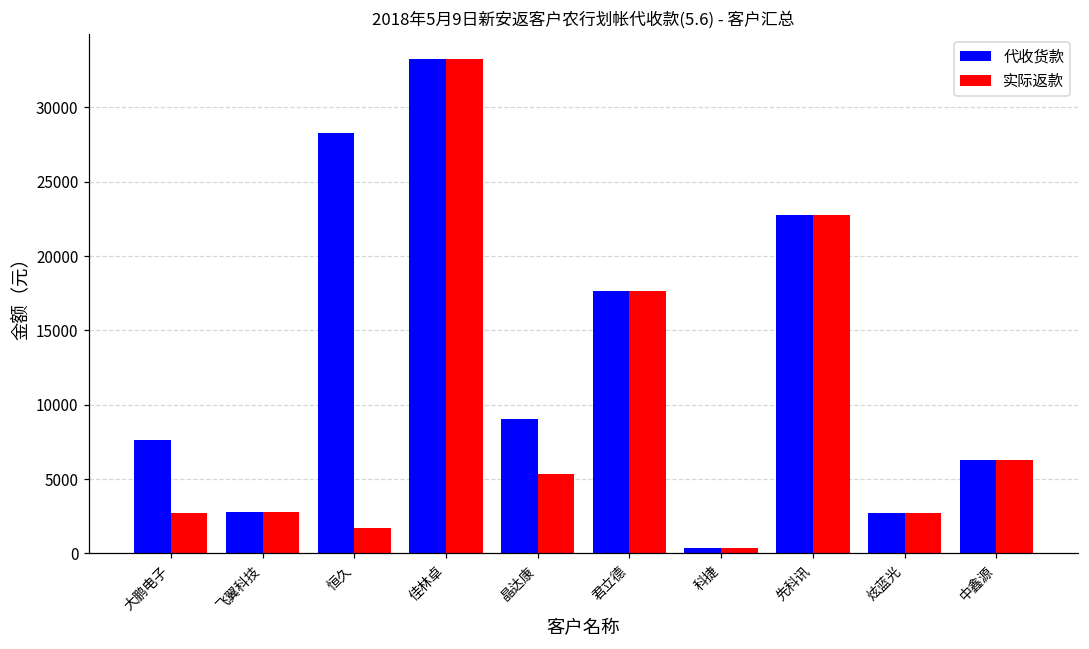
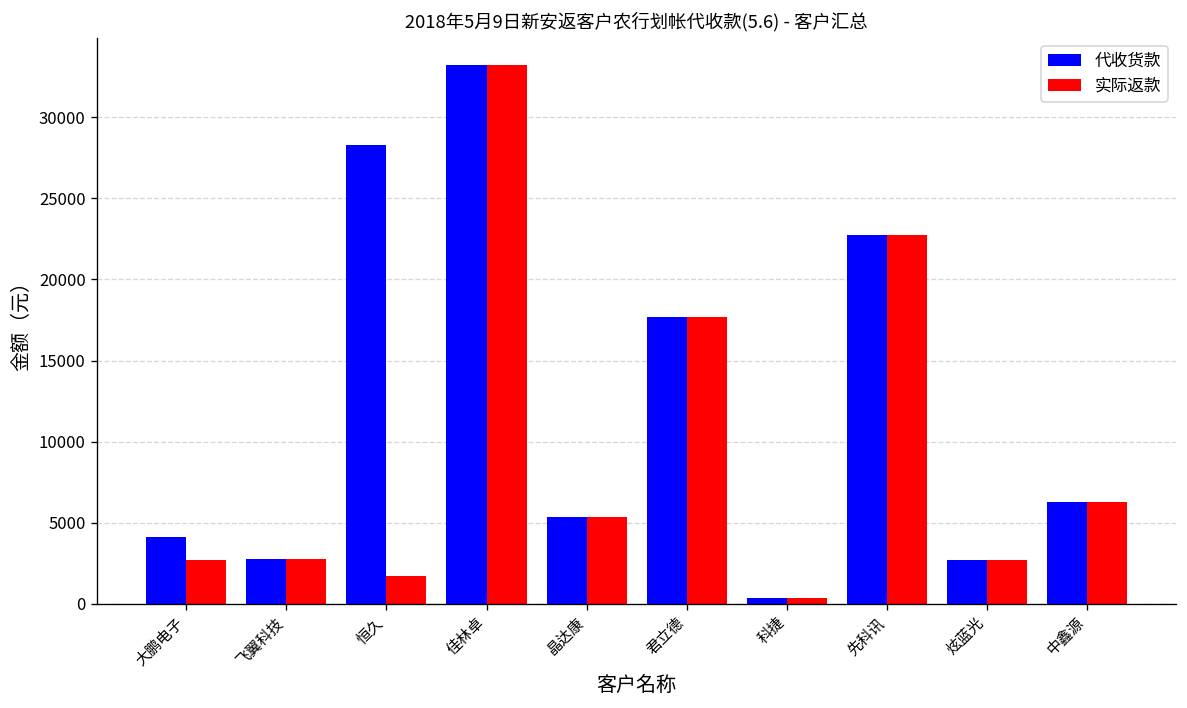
  {
    "代收货款": {
-     "大鹏电子": 7700,
+     "大鹏电子": 4100,
      "飞翼科技": 2800,
      "恒久": 28300,
      "佳林卓": 33200,
-     "晶达康": 9100,
+     "晶达康": 5400,
      "君立德": 17700,
      "科捷": 400,
      "先科讯": 22800,
      "炫蓝光": 2700,
      "中鑫源": 6300
    },
    "实际返款": {
      "大鹏电子": 2700,
      "飞翼科技": 2800,
      "恒久": 1700,
      "佳林卓": 33200,
      "晶达康": 5400,
      "君立德": 17700,
      "科捷": 400,
      "先科讯": 22800,
      "炫蓝光": 2700,
      "中鑫源": 6300
    }
  }
